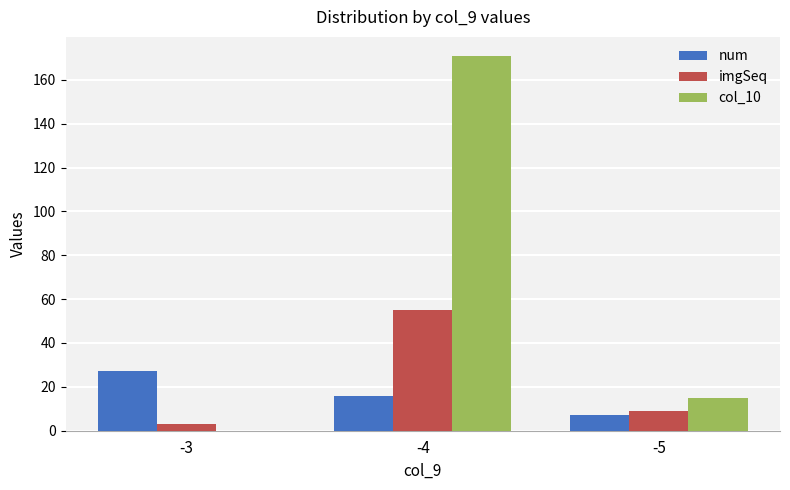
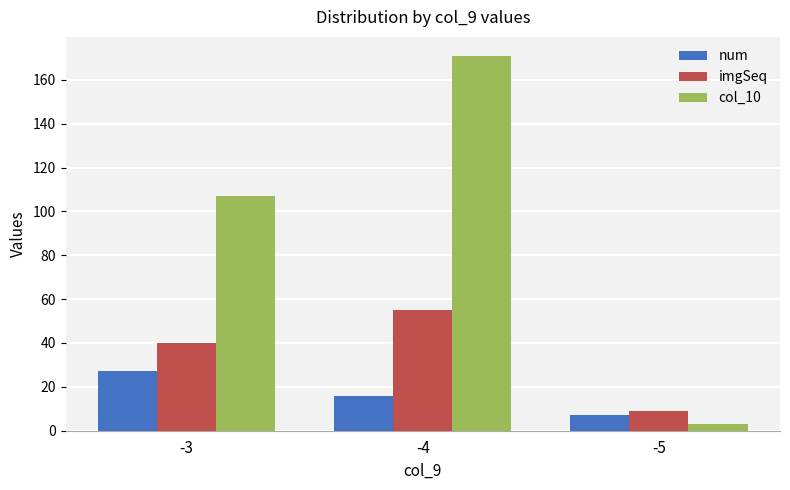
  {
    "num": {
      "-3": 27,
      "-4": 16,
      "-5": 7
    },
    "imgSeq": {
-     "-3": 3,
+     "-3": 40,
      "-4": 55,
      "-5": 9
    },
    "col_10": {
-     "-3": 0,
+     "-3": 107,
      "-4": 171,
-     "-5": 15
+     "-5": 3
    }
  }
